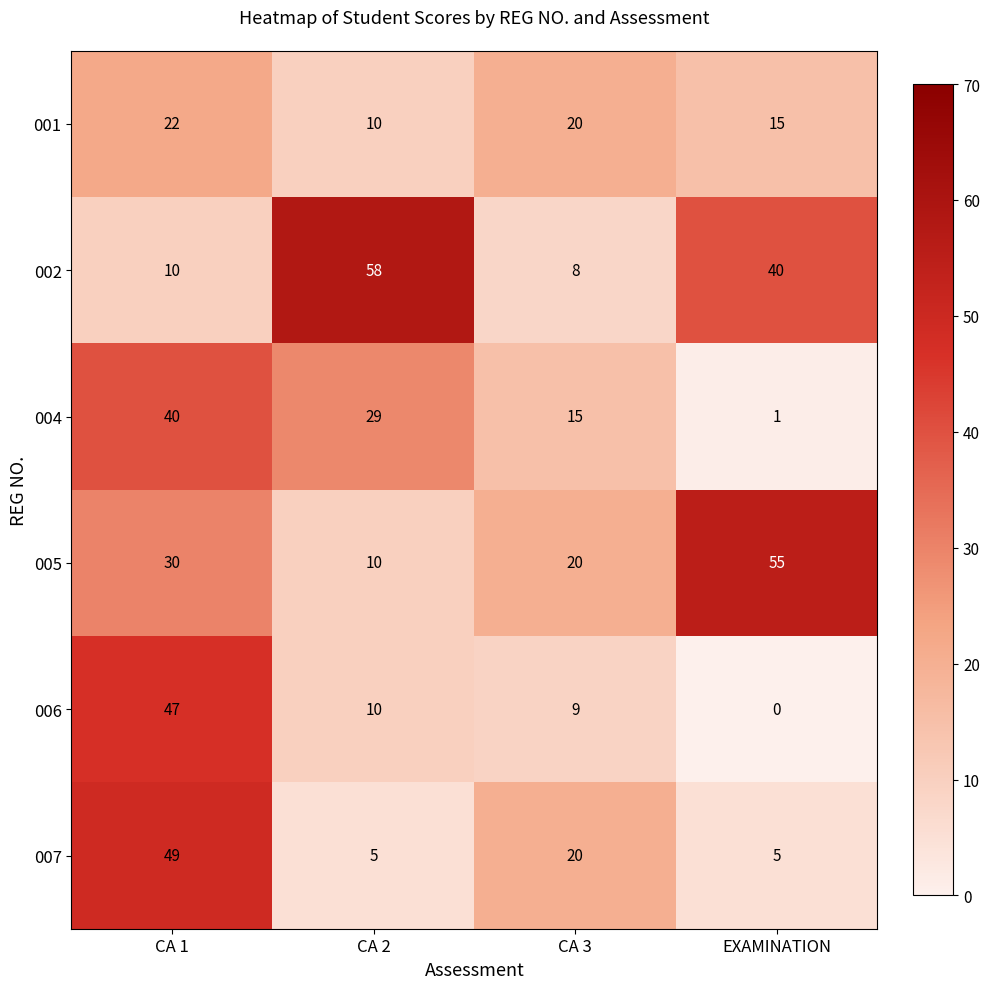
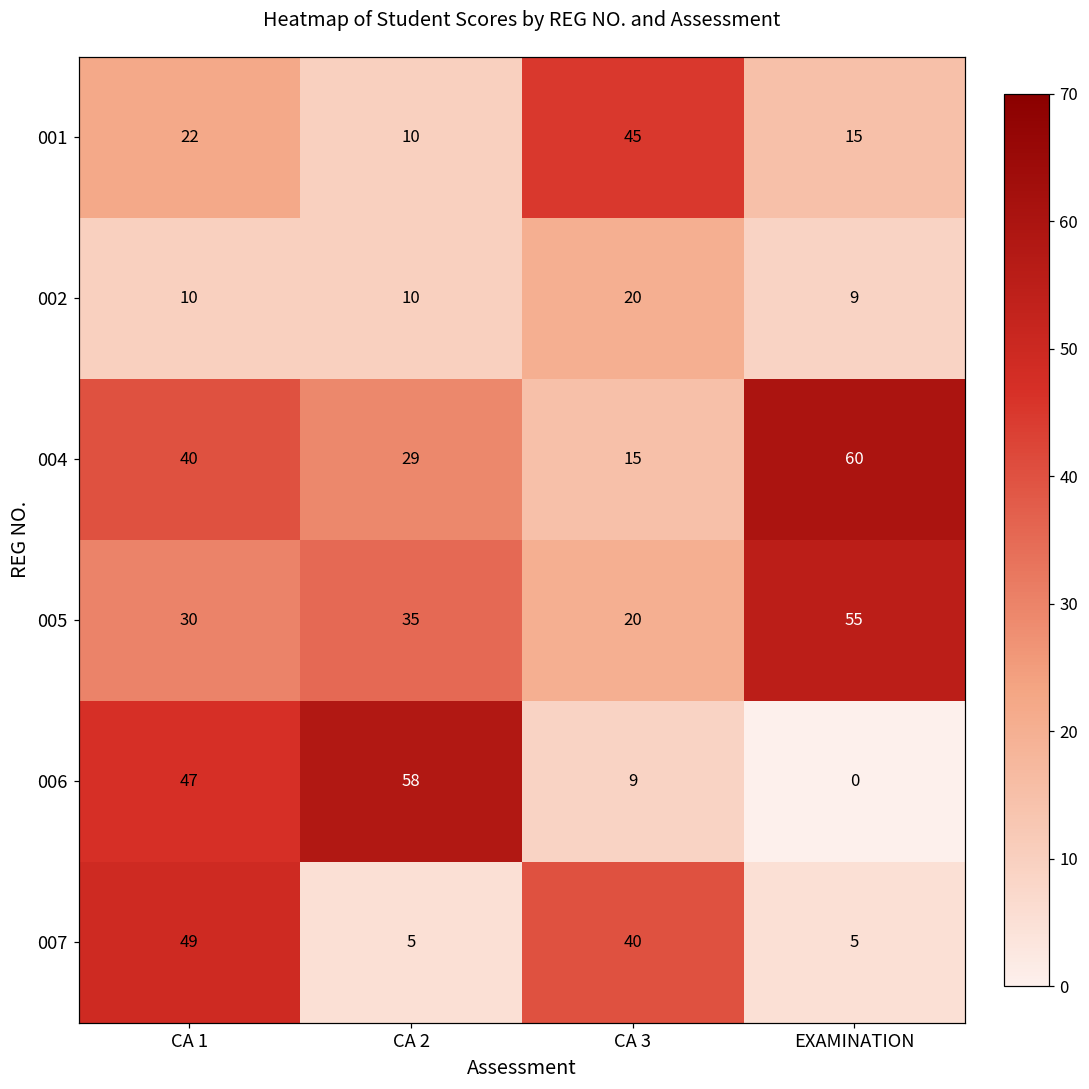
  {
    "001": {
      "CA 1": 22,
      "CA 2": 10,
-     "CA 3": 20,
+     "CA 3": 45,
      "EXAMINATION": 15
    },
    "002": {
      "CA 1": 10,
-     "CA 2": 58,
-     "CA 3": 8,
-     "EXAMINATION": 40
+     "CA 2": 10,
+     "CA 3": 20,
+     "EXAMINATION": 9
    },
    "004": {
      "CA 1": 40,
      "CA 2": 29,
      "CA 3": 15,
-     "EXAMINATION": 1
+     "EXAMINATION": 60
    },
    "005": {
      "CA 1": 30,
-     "CA 2": 10,
+     "CA 2": 35,
      "CA 3": 20,
      "EXAMINATION": 55
    },
    "006": {
      "CA 1": 47,
-     "CA 2": 10,
+     "CA 2": 58,
      "CA 3": 9,
      "EXAMINATION": 0
    },
    "007": {
      "CA 1": 49,
      "CA 2": 5,
-     "CA 3": 20,
+     "CA 3": 40,
      "EXAMINATION": 5
    }
  }
